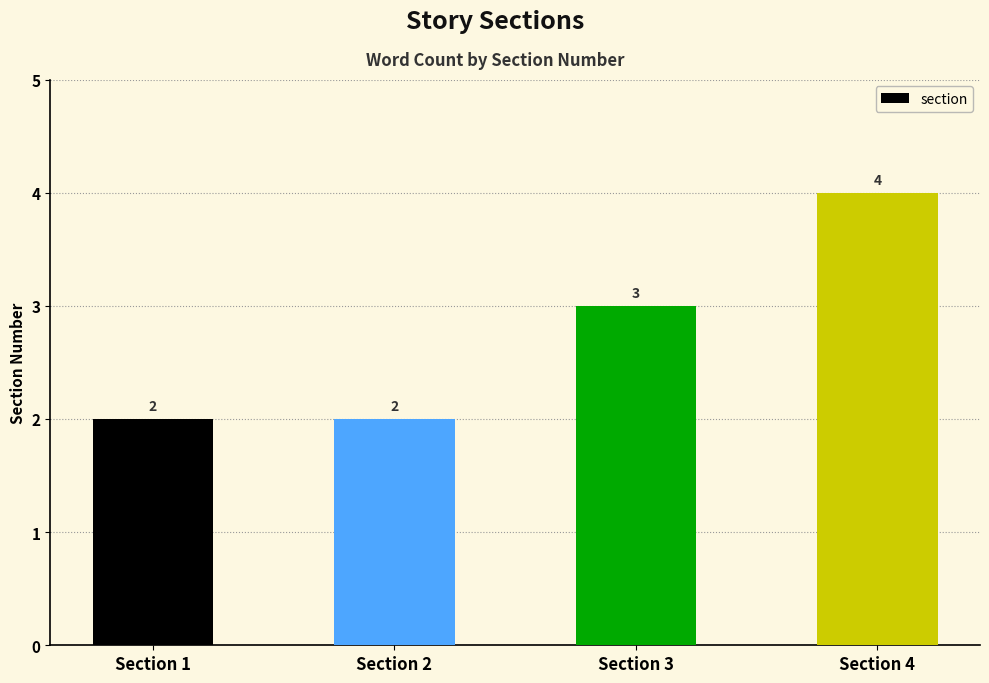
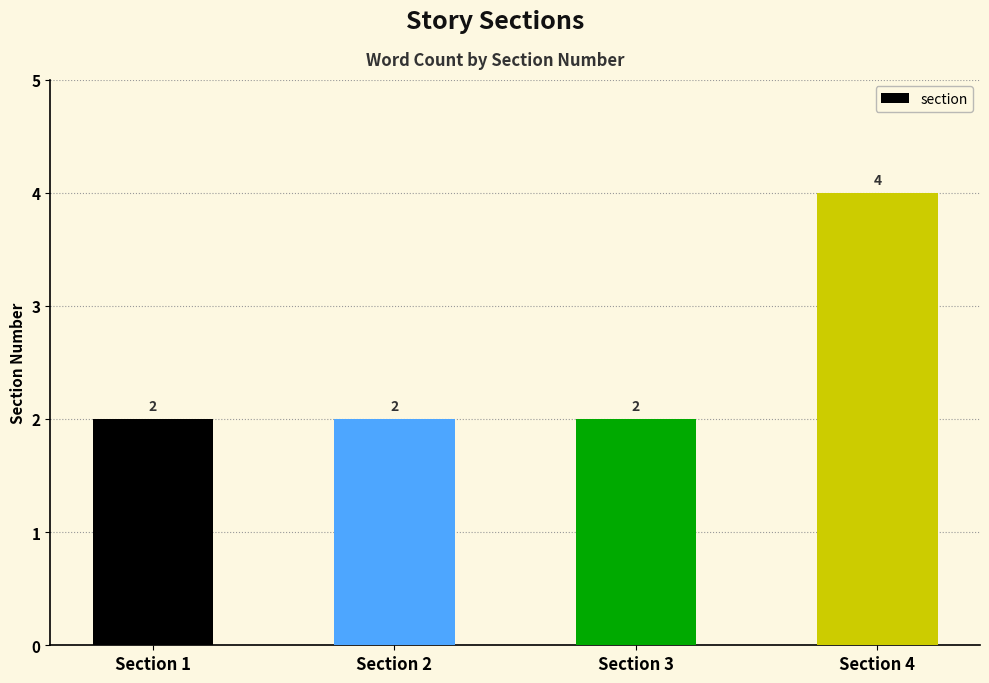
  {
    "Section 1": 2,
    "Section 2": 2,
-   "Section 3": 3,
+   "Section 3": 2,
    "Section 4": 4
  }
